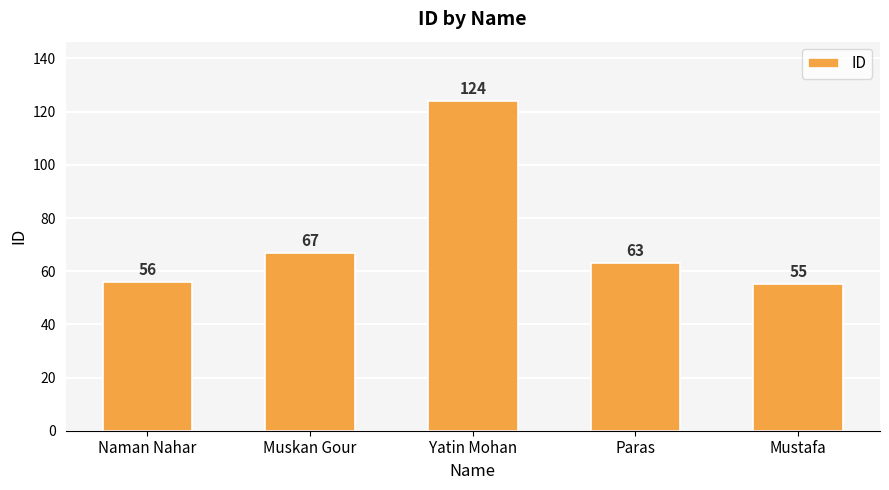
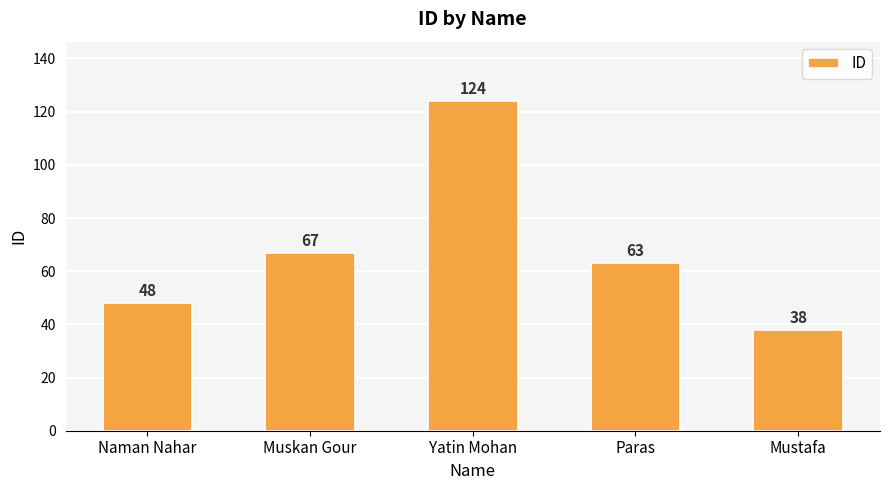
  {
-   "Naman Nahar": 56,
+   "Naman Nahar": 48,
    "Muskan Gour": 67,
    "Yatin Mohan": 124,
    "Paras": 63,
-   "Mustafa": 55
+   "Mustafa": 38
  }
